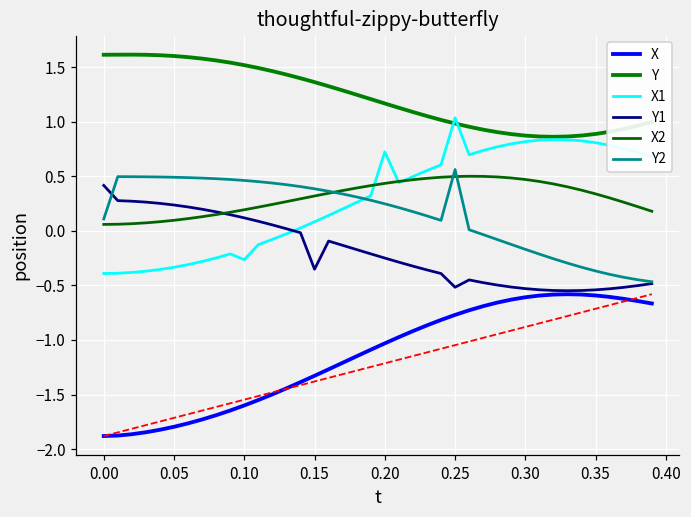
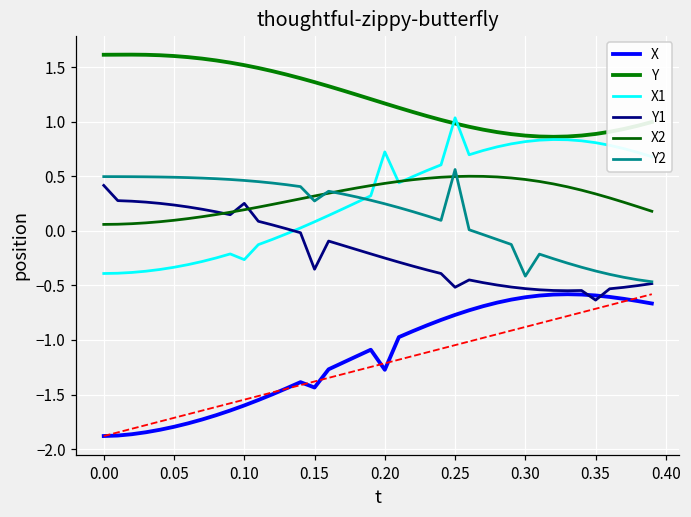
  {
    "X": {
      "0.05": -1.8,
      "0.10": -1.6,
-     "0.15": -1.3,
-     "0.20": -1.0,
+     "0.15": -1.4,
+     "0.20": -1.3,
      "0.25": -0.8,
      "0.30": -0.6,
      "0.35": -0.6
    },
    "X1": {
      "0.00": -0.4,
      "0.05": -0.3,
      "0.10": -0.3,
      "0.15": 0.1,
      "0.20": 0.7,
      "0.25": 1.0,
      "0.30": 0.8,
      "0.35": 0.8
    },
    "Y1": {
      "0.00": 0.4,
      "0.05": 0.2,
-     "0.10": 0.1,
+     "0.10": 0.3,
      "0.15": -0.4,
      "0.20": -0.2,
      "0.25": -0.5,
      "0.30": -0.5,
-     "0.35": -0.5
+     "0.35": -0.6
    },
    "Y2": {
-     "0.00": 0.1,
+     "0.00": 0.5,
      "0.05": 0.5,
      "0.10": 0.5,
-     "0.15": 0.4,
+     "0.15": 0.3,
      "0.20": 0.2,
      "0.25": 0.6,
-     "0.30": -0.2,
+     "0.30": -0.4,
      "0.35": -0.4
    }
  }
